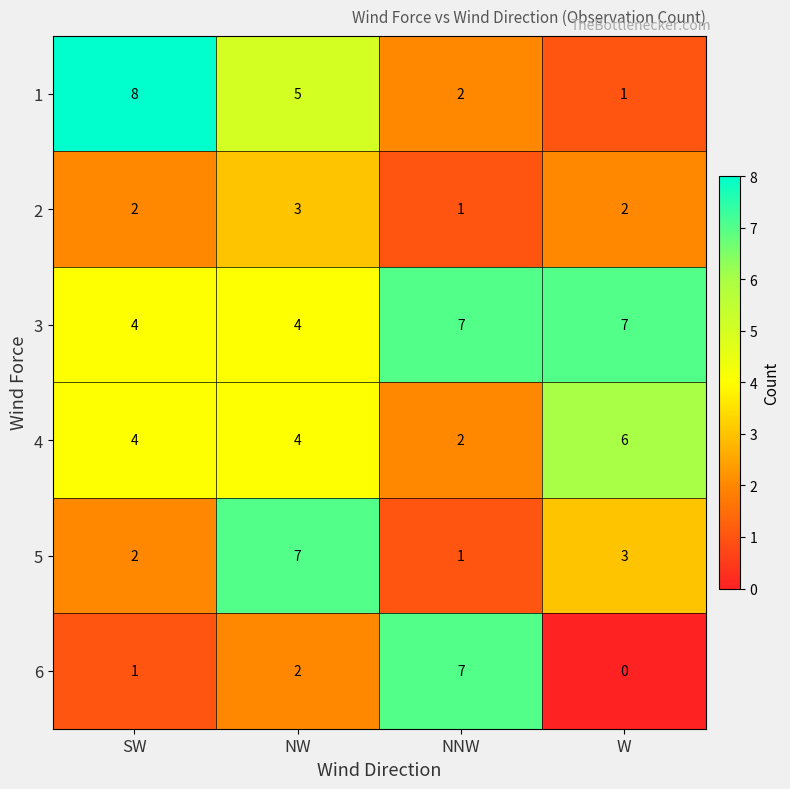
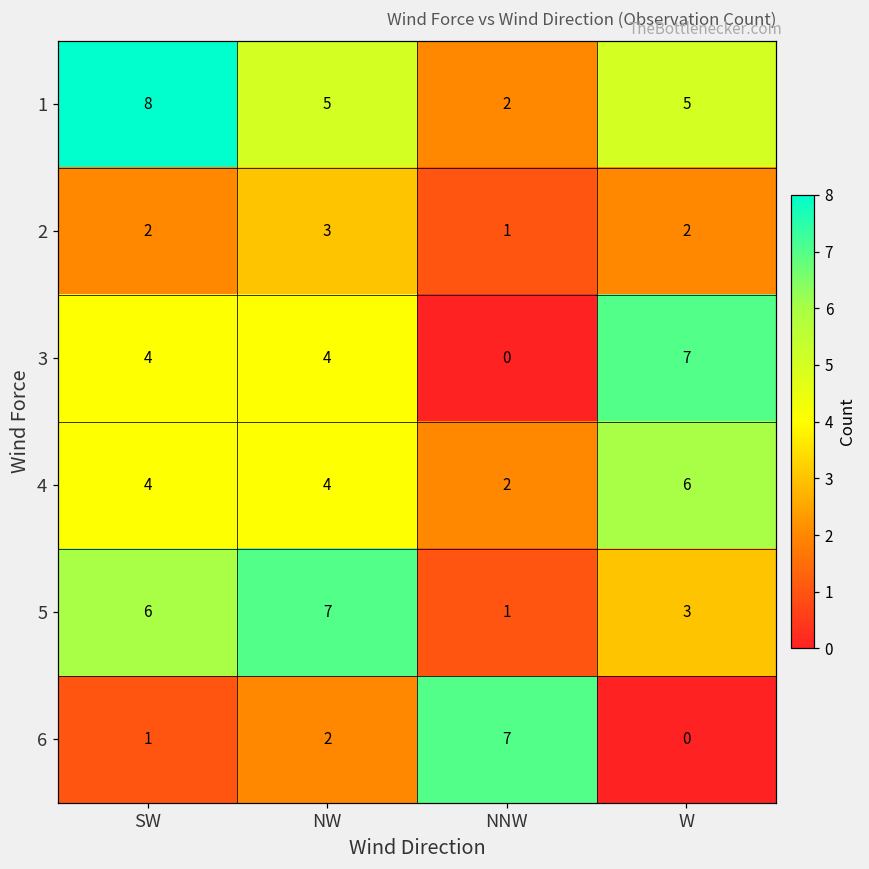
  {
    "1": {
      "SW": 8,
      "NW": 5,
      "NNW": 2,
-     "W": 1
+     "W": 5
    },
    "2": {
      "SW": 2,
      "NW": 3,
      "NNW": 1,
      "W": 2
    },
    "3": {
      "SW": 4,
      "NW": 4,
-     "NNW": 7,
+     "NNW": 0,
      "W": 7
    },
    "4": {
      "SW": 4,
      "NW": 4,
      "NNW": 2,
      "W": 6
    },
    "5": {
-     "SW": 2,
+     "SW": 6,
      "NW": 7,
      "NNW": 1,
      "W": 3
    },
    "6": {
      "SW": 1,
      "NW": 2,
      "NNW": 7,
      "W": 0
    }
  }
